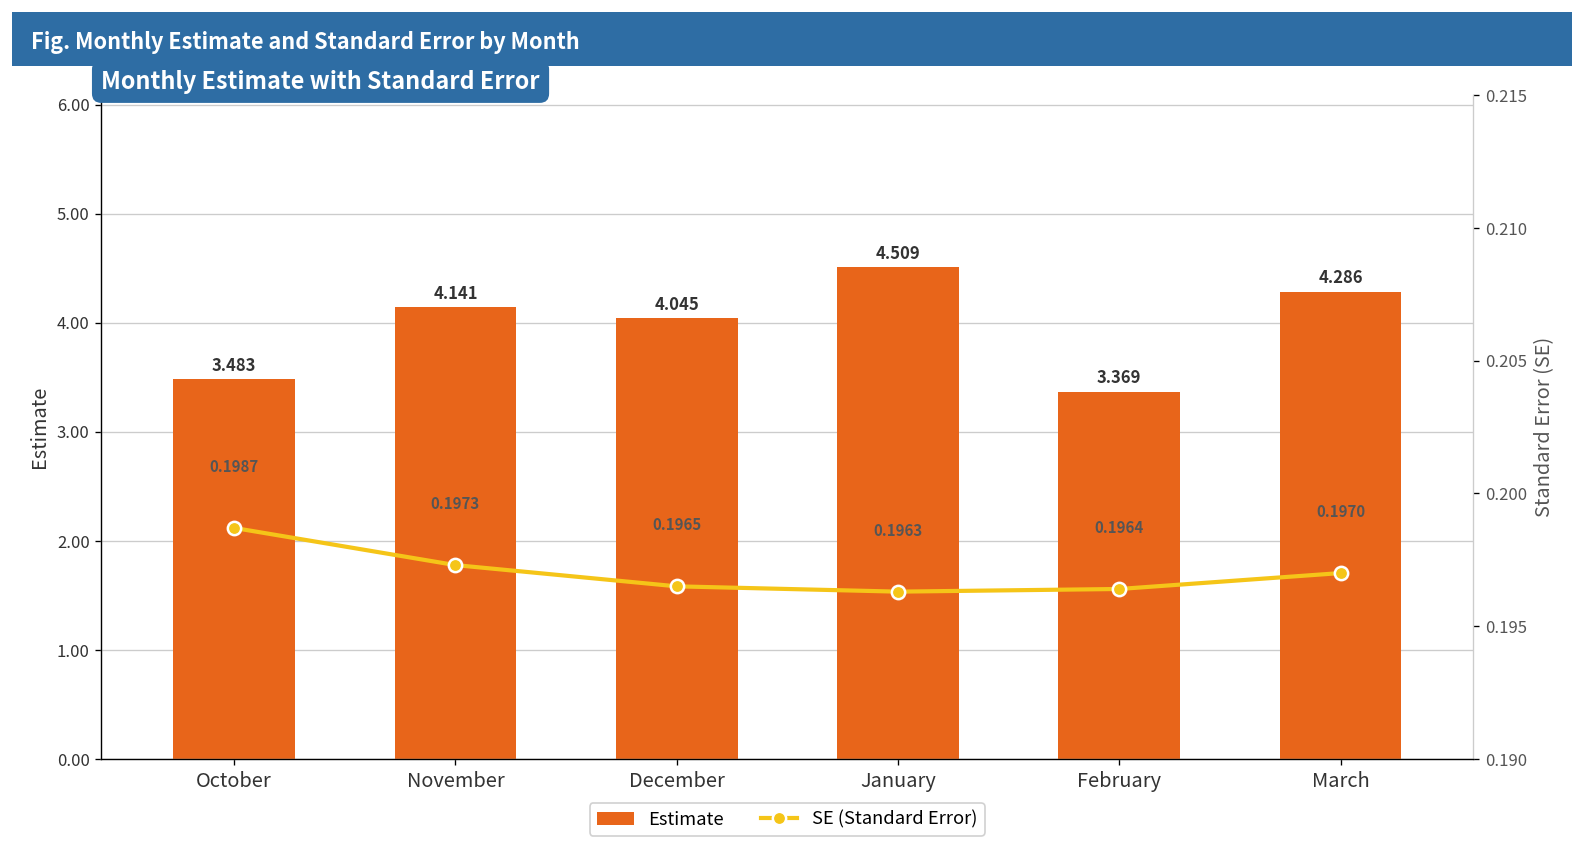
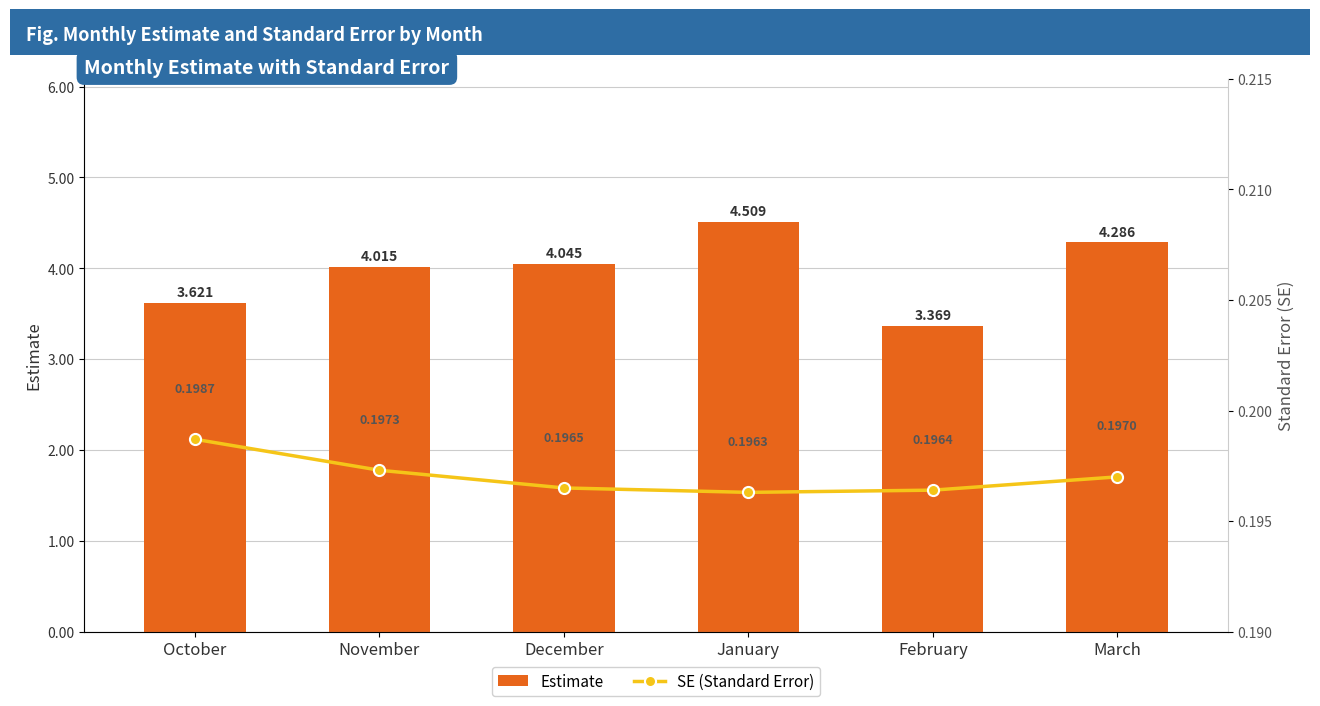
  {
    "Estimate": {
-     "October": 3.483,
-     "November": 4.141,
+     "October": 3.621,
+     "November": 4.015,
      "December": 4.045,
      "January": 4.509,
      "February": 3.369,
      "March": 4.286
    }
  }
